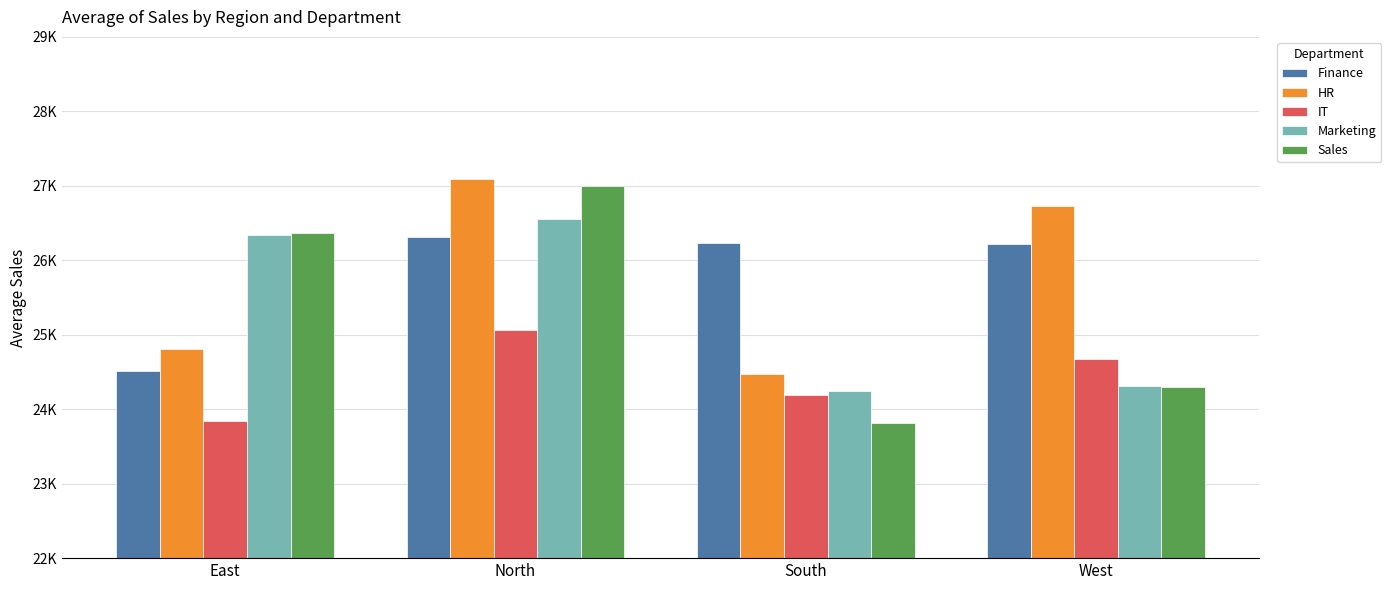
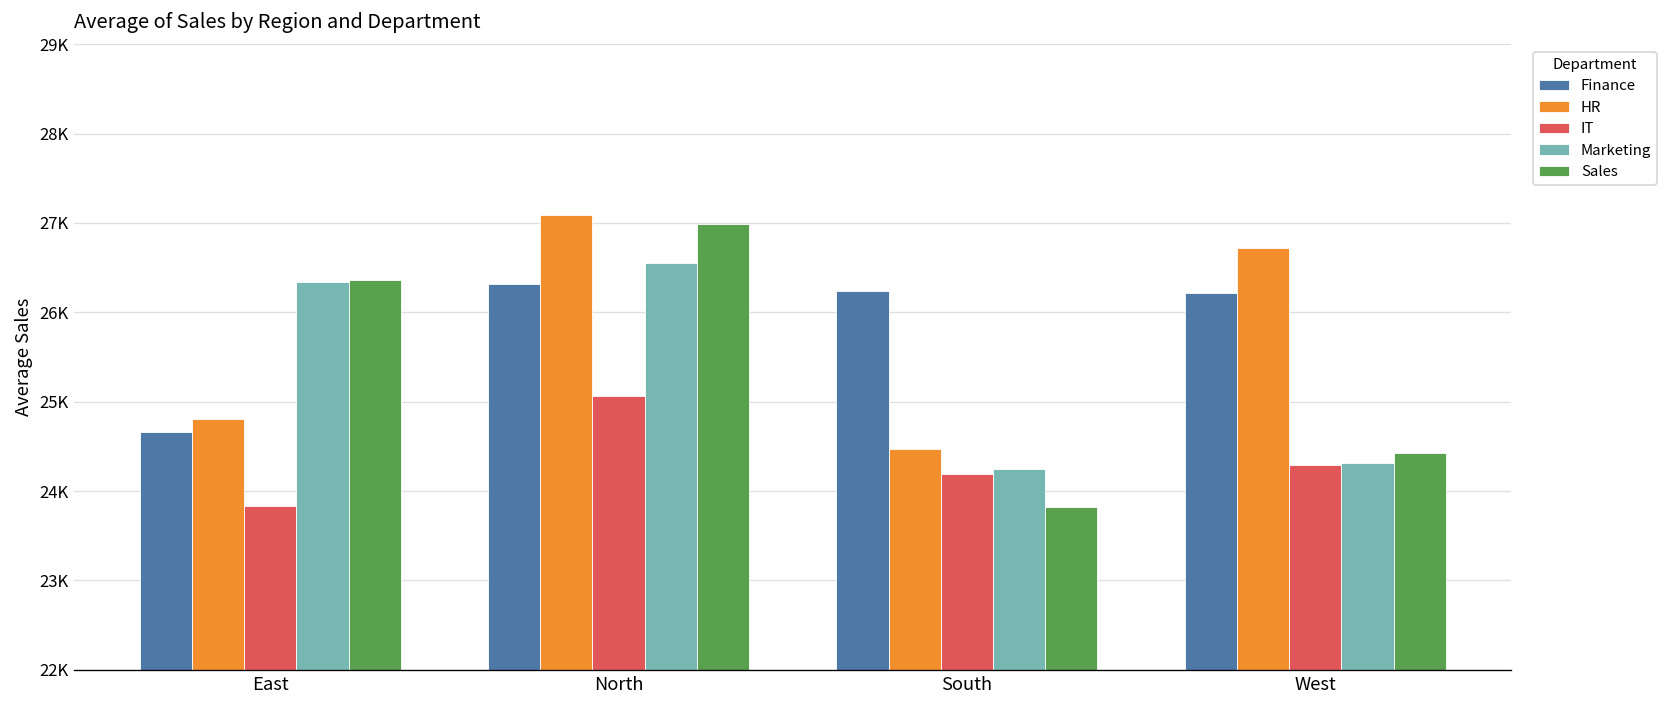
  {
    "Finance": {
-     "East": 24500,
+     "East": 24700,
      "North": 26300,
      "South": 26200,
      "West": 26200
    },
    "HR": {
      "East": 24800,
      "North": 27100,
      "South": 24500,
      "West": 26700
    },
    "IT": {
      "East": 23800,
      "North": 25100,
      "South": 24200,
-     "West": 24700
+     "West": 24300
    },
    "Marketing": {
      "East": 26300,
      "North": 26600,
      "South": 24200,
      "West": 24300
    },
    "Sales": {
      "East": 26400,
      "North": 27000,
      "South": 23800,
-     "West": 24300
+     "West": 24400
    }
  }
